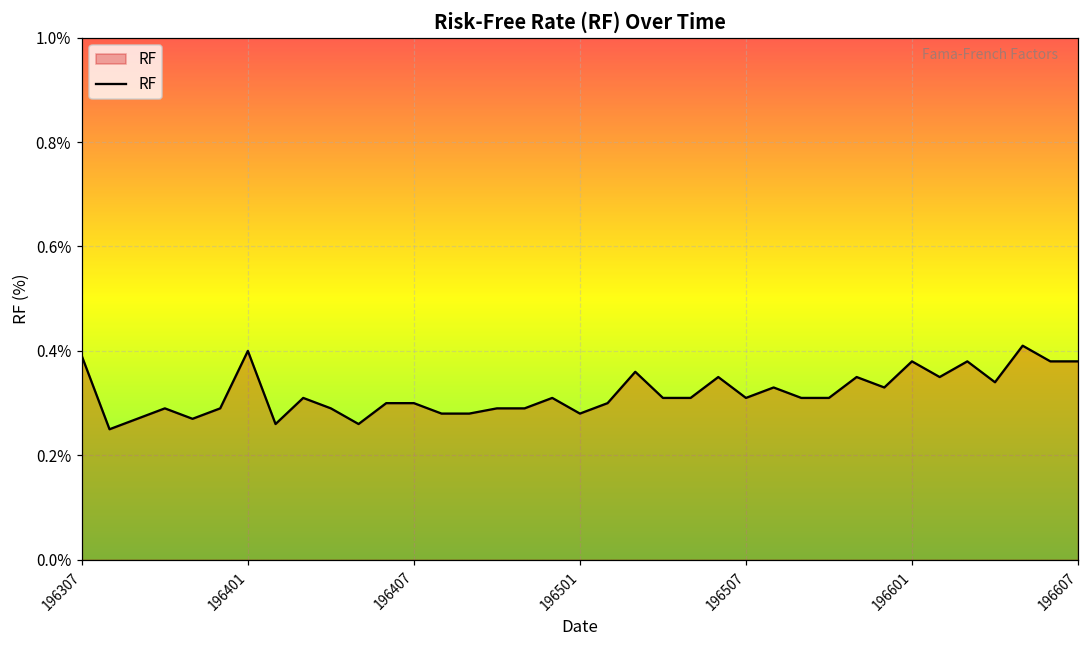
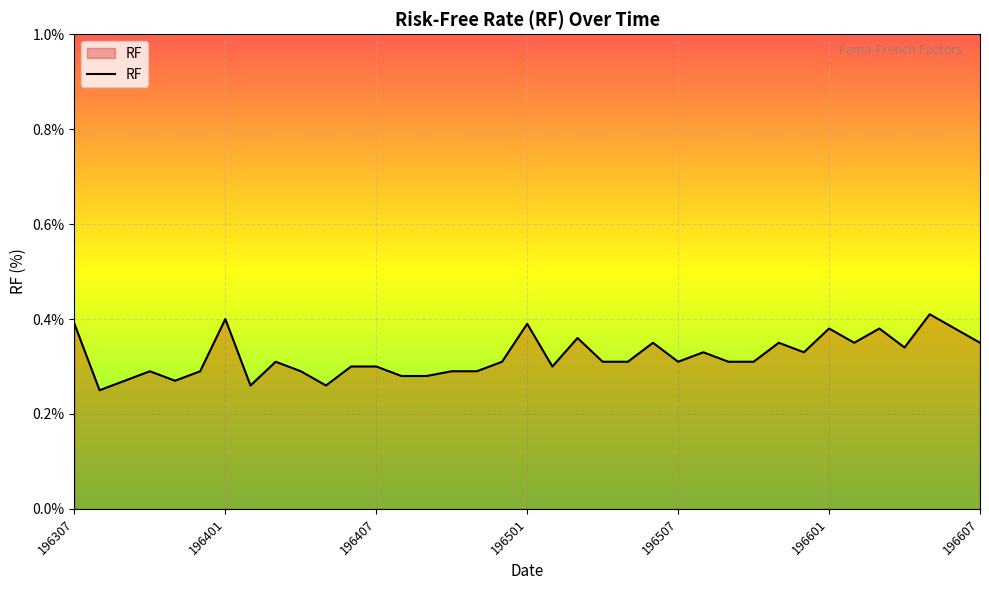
  {
    "196307": "0.39%",
    "196401": "0.40%",
    "196407": "0.30%",
-   "196501": "0.28%",
+   "196501": "0.39%",
    "196507": "0.31%",
    "196601": "0.38%",
-   "196607": "0.38%"
+   "196607": "0.35%"
  }
